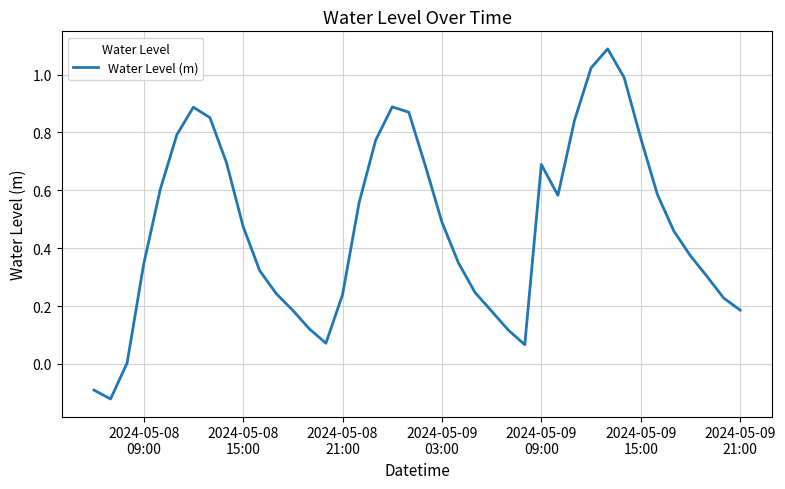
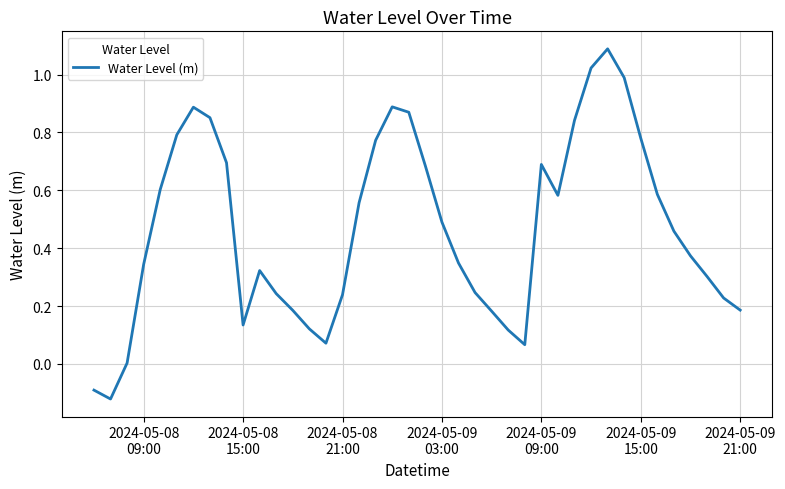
  {
    "2024-05-08 09:00": 0.34,
-   "2024-05-08 15:00": 0.48,
+   "2024-05-08 15:00": 0.13,
    "2024-05-08 21:00": 0.24,
    "2024-05-09 03:00": 0.49,
    "2024-05-09 09:00": 0.69,
    "2024-05-09 15:00": 0.78,
    "2024-05-09 21:00": 0.19
  }
